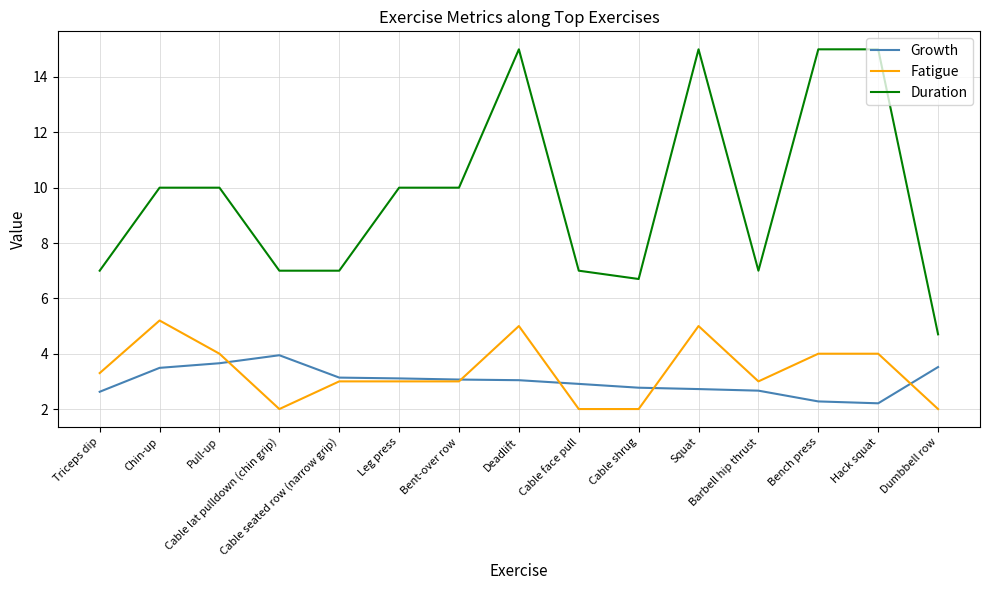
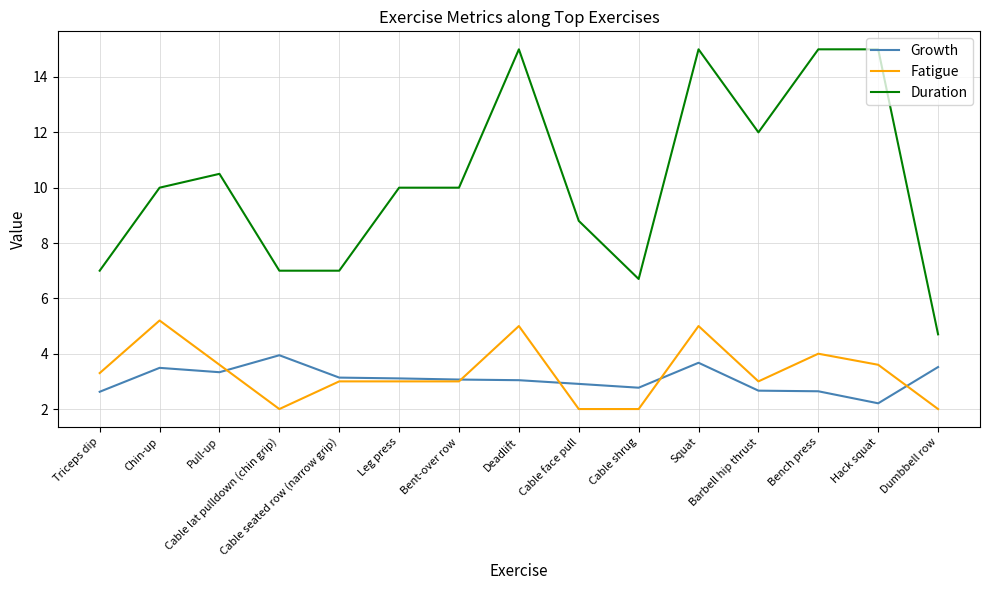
  {
    "Growth": {
      "Triceps dip": 2.6,
      "Chin-up": 3.5,
-     "Pull-up": 3.7,
+     "Pull-up": 3.3,
      "Cable lat pulldown (chin grip)": 3.9,
      "Cable seated row (narrow grip)": 3.1,
      "Leg press": 3.1,
      "Deadlift": 3.0,
      "Cable face pull": 2.9,
      "Cable shrug": 2.8,
-     "Squat": 2.7,
+     "Squat": 3.7,
      "Barbell hip thrust": 2.7,
-     "Bench press": 2.3,
+     "Bench press": 2.6,
      "Hack squat": 2.2,
      "Dumbbell row": 3.5
    },
    "Fatigue": {
      "Triceps dip": 3.3,
      "Chin-up": 5.2,
-     "Pull-up": 4.0,
+     "Pull-up": 3.6,
      "Cable lat pulldown (chin grip)": 2.0,
      "Cable seated row (narrow grip)": 3.0,
      "Leg press": 3.0,
      "Deadlift": 5.0,
      "Cable face pull": 2.0,
      "Cable shrug": 2.0,
      "Squat": 5.0,
      "Barbell hip thrust": 3.0,
      "Bench press": 4.0,
-     "Hack squat": 4.0,
+     "Hack squat": 3.6,
      "Dumbbell row": 2.0
    },
    "Duration": {
      "Triceps dip": 7.0,
      "Chin-up": 10.0,
-     "Pull-up": 10.0,
+     "Pull-up": 10.5,
      "Cable lat pulldown (chin grip)": 7.0,
      "Cable seated row (narrow grip)": 7.0,
      "Leg press": 10.0,
      "Bent-over row": 10.0,
      "Deadlift": 15.0,
-     "Cable face pull": 7.0,
+     "Cable face pull": 8.8,
      "Cable shrug": 6.7,
      "Squat": 15.0,
-     "Barbell hip thrust": 7,
+     "Barbell hip thrust": 12,
      "Bench press": 15.0,
      "Dumbbell row": 4.7
    }
  }
